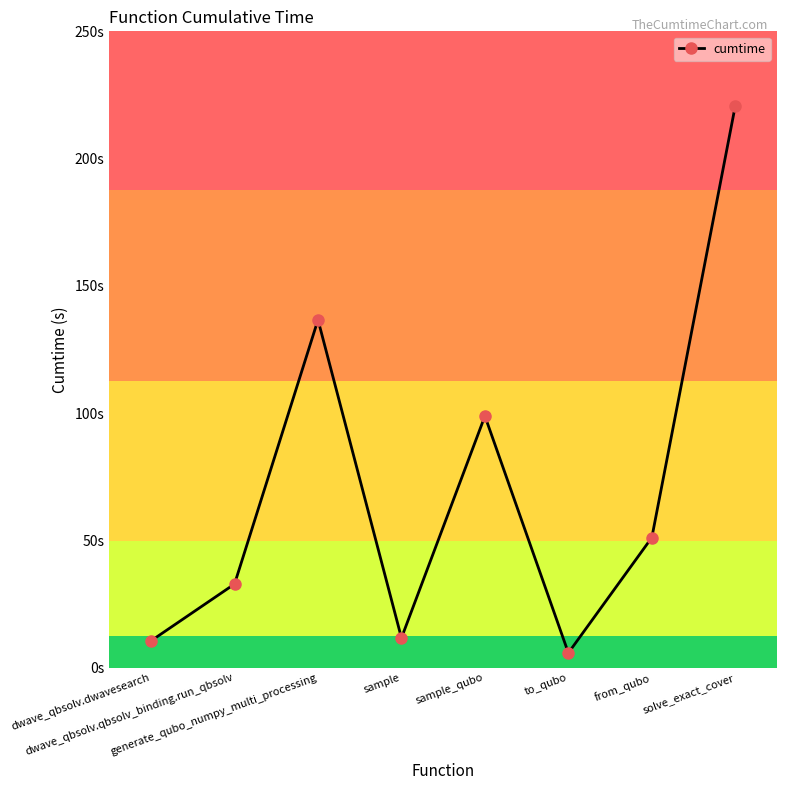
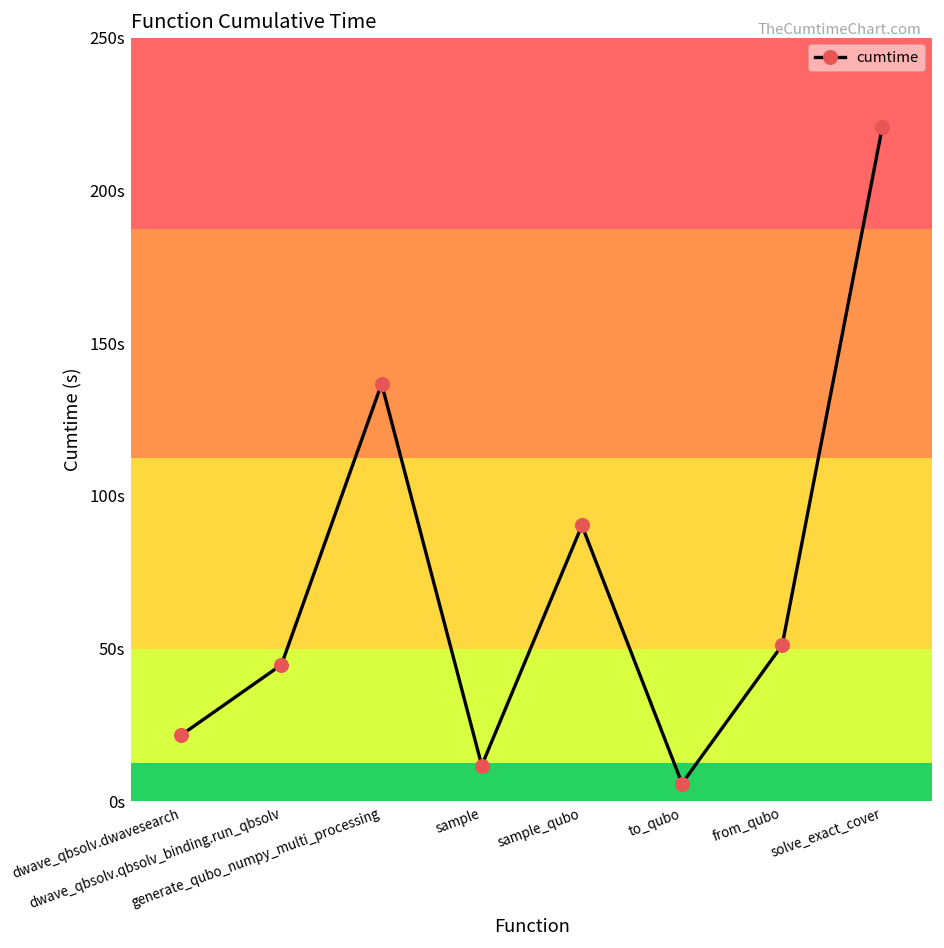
  {
-   "dwave_qbsolv.dwavesearch": "11s",
-   "dwave_qbsolv.qbsolv_binding.run_qbsolv": "33s",
+   "dwave_qbsolv.dwavesearch": "22s",
+   "dwave_qbsolv.qbsolv_binding.run_qbsolv": "45s",
    "generate_qubo_numpy_multi_processing": "137s",
    "sample": "12s",
-   "sample_qubo": "99s",
+   "sample_qubo": "90s",
    "to_qubo": "6s",
    "from_qubo": "51s",
    "solve_exact_cover": "221s"
  }
